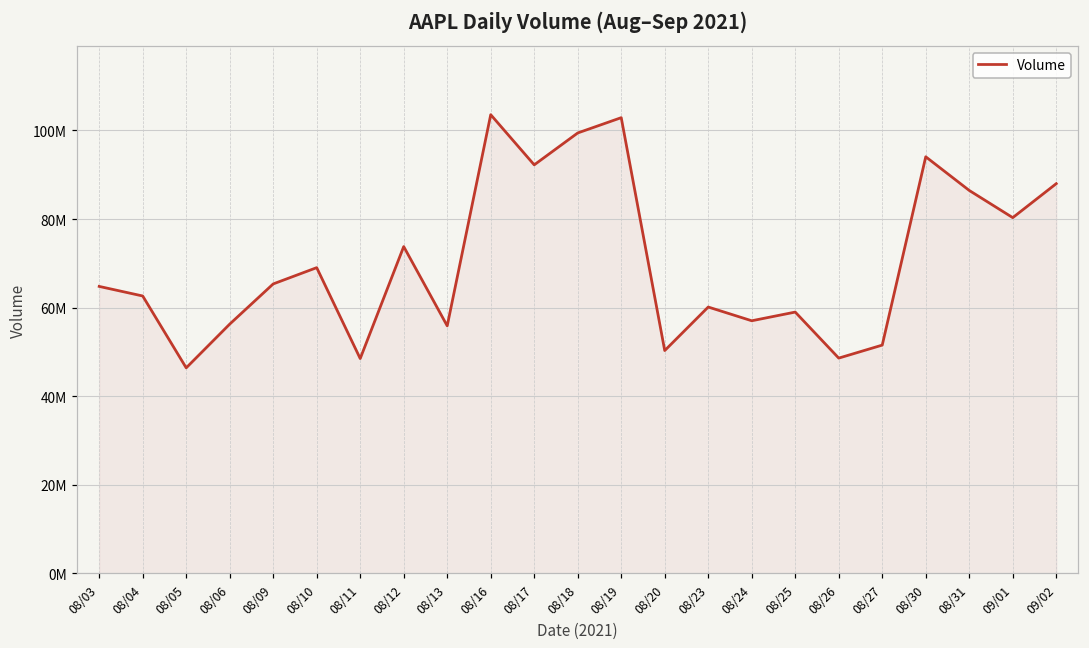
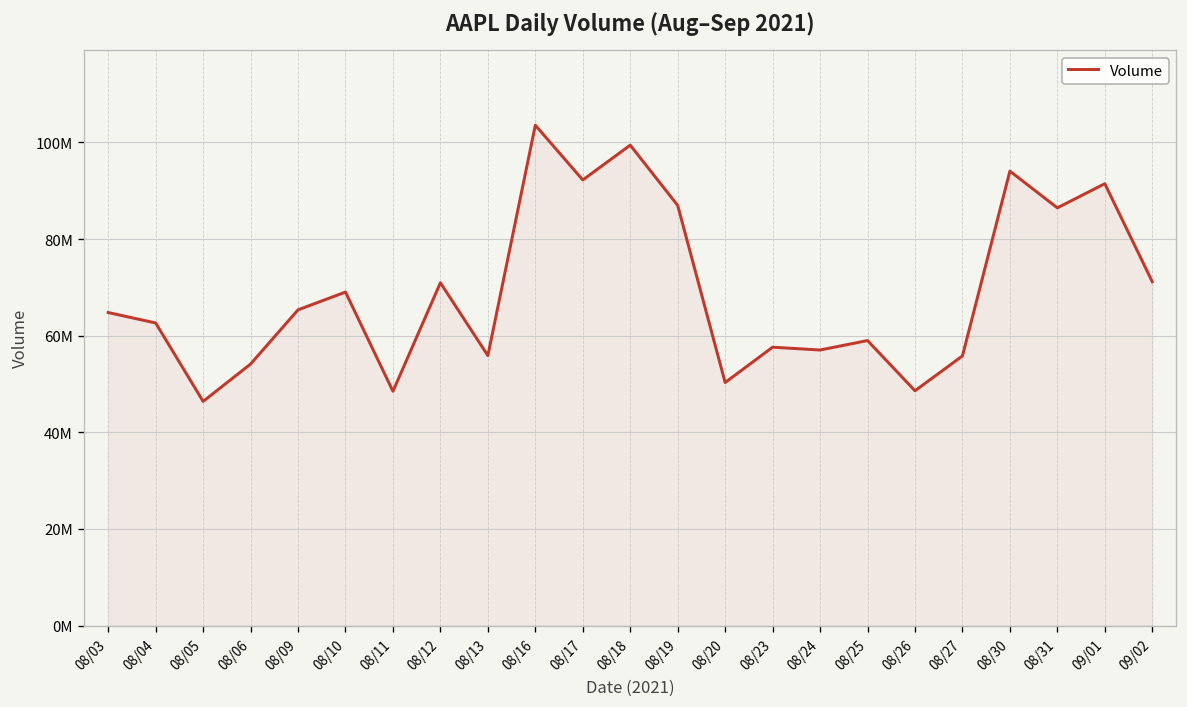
  {
    "08/03": 65000000,
    "08/04": 63000000,
    "08/05": 46000000,
-   "08/06": 56000000,
+   "08/06": 54000000,
    "08/09": 65000000,
    "08/10": 69000000,
    "08/11": 48000000,
-   "08/12": 74000000,
+   "08/12": 71000000,
    "08/13": 56000000,
    "08/16": 104000000,
    "08/17": 92000000,
    "08/18": 99000000,
-   "08/19": 103000000,
+   "08/19": 87000000,
    "08/20": 50000000,
-   "08/23": 60000000,
+   "08/23": 58000000,
    "08/24": 57000000,
    "08/25": 59000000,
    "08/26": 49000000,
-   "08/27": 52000000,
+   "08/27": 56000000,
    "08/30": 94000000,
    "08/31": 86000000,
-   "09/01": 80000000,
-   "09/02": 88000000
+   "09/01": 91000000,
+   "09/02": 71000000
  }
